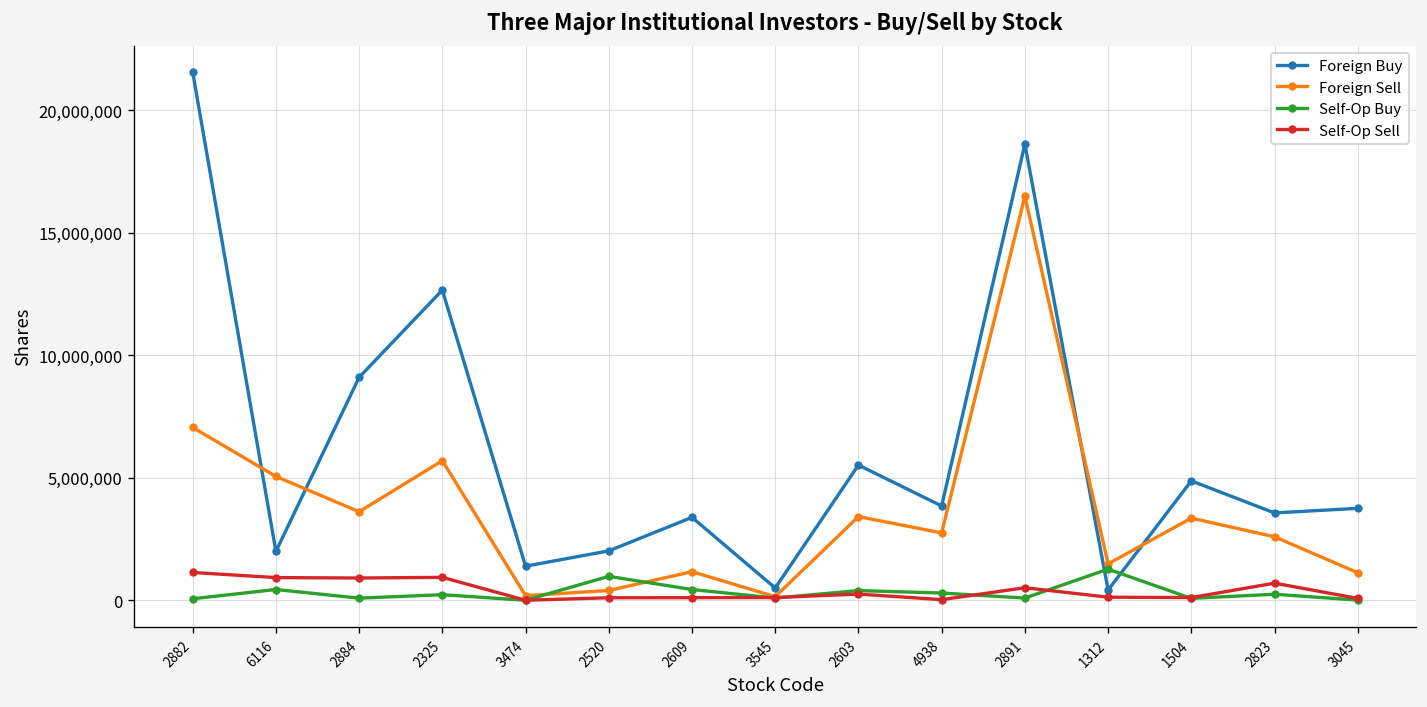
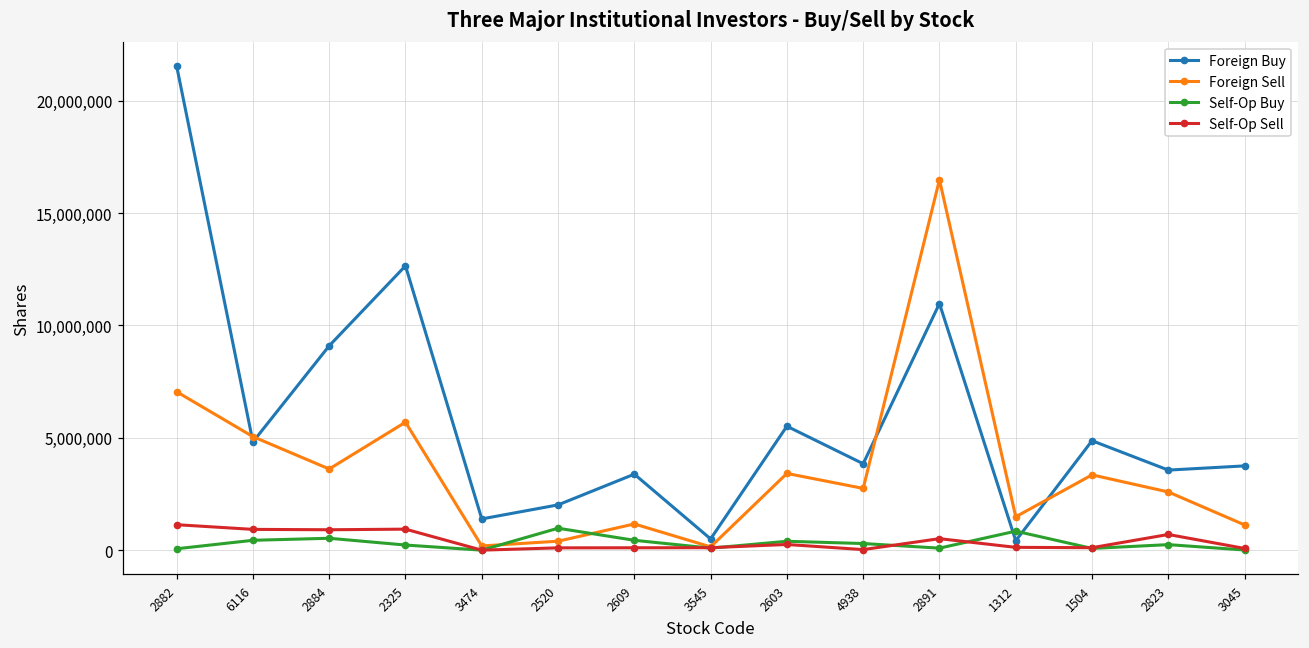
  {
    "Foreign Buy": {
      "2882": "21,500,000",
-     "6116": "2,000,000",
+     "6116": "4,800,000",
      "2884": "9,100,000",
      "2325": "12,700,000",
      "3474": "1,400,000",
      "2520": "2,000,000",
      "2609": "3,400,000",
      "3545": "500,000",
      "2603": "5,500,000",
      "4938": "3,800,000",
-     "2891": "18,600,000",
+     "2891": "11,000,000",
      "1312": "400,000",
      "1504": "4,900,000",
      "2823": "3,600,000",
      "3045": "3,700,000"
    },
    "Foreign Sell": {
      "2882": "7,100,000",
      "6116": "5,100,000",
      "2884": "3,600,000",
      "2325": "5,700,000",
      "3474": "200,000",
      "2520": "400,000",
      "2609": "1,200,000",
      "2603": "3,400,000",
      "4938": "2,700,000",
      "2891": "16,500,000",
      "1312": "1,500,000",
      "1504": "3,400,000",
      "2823": "2,600,000",
      "3045": "1,100,000"
    },
    "Self-Op Buy": {
      "2882": "100,000",
      "6116": "400,000",
-     "2884": "100,000",
+     "2884": "500,000",
      "2325": "200,000",
      "2520": "1,000,000",
      "2609": "400,000",
      "2603": "400,000",
      "4938": "300,000",
      "2891": "100,000",
-     "1312": "1,300,000",
+     "1312": "800,000",
      "2823": "200,000"
    },
    "Self-Op Sell": {
      "2882": "1,100,000",
      "6116": "900,000",
      "2884": "900,000",
      "2325": "900,000",
      "2520": "100,000",
      "2609": "100,000",
      "2603": "300,000",
      "4938": "0",
      "2891": "500,000",
      "1312": "100,000",
      "2823": "700,000"
    }
  }
